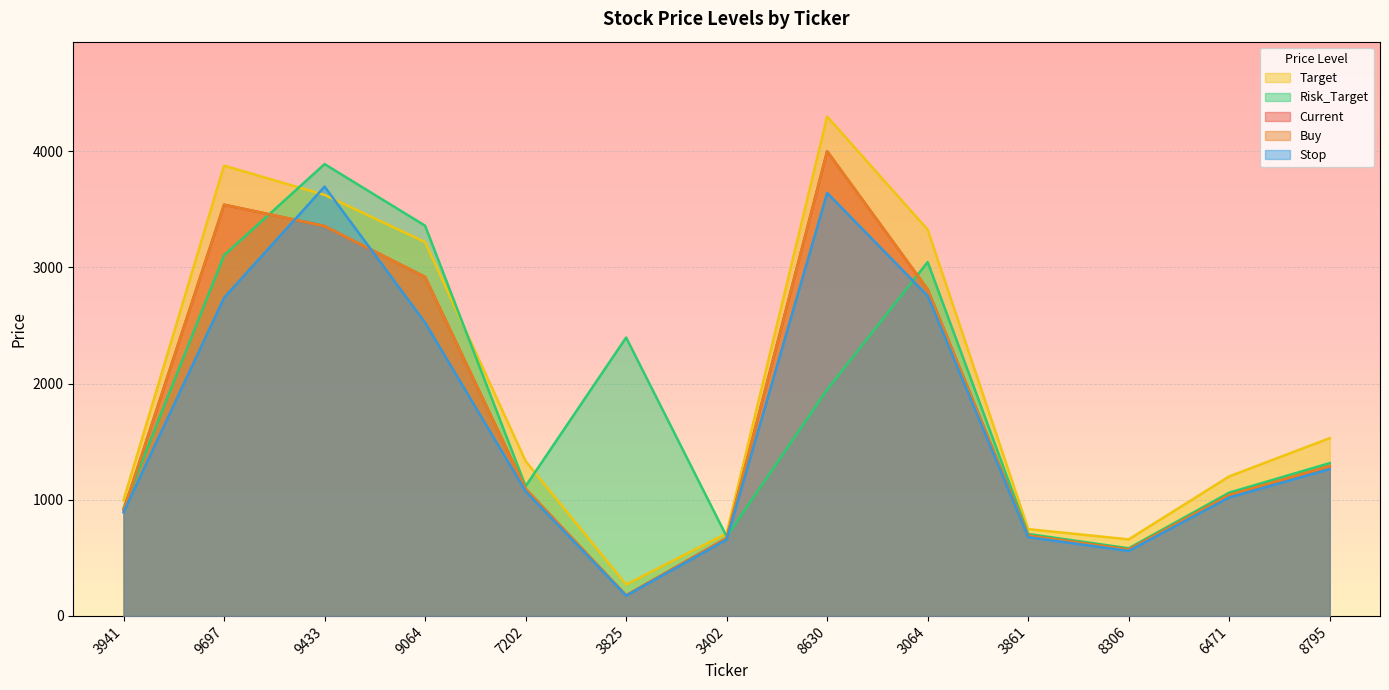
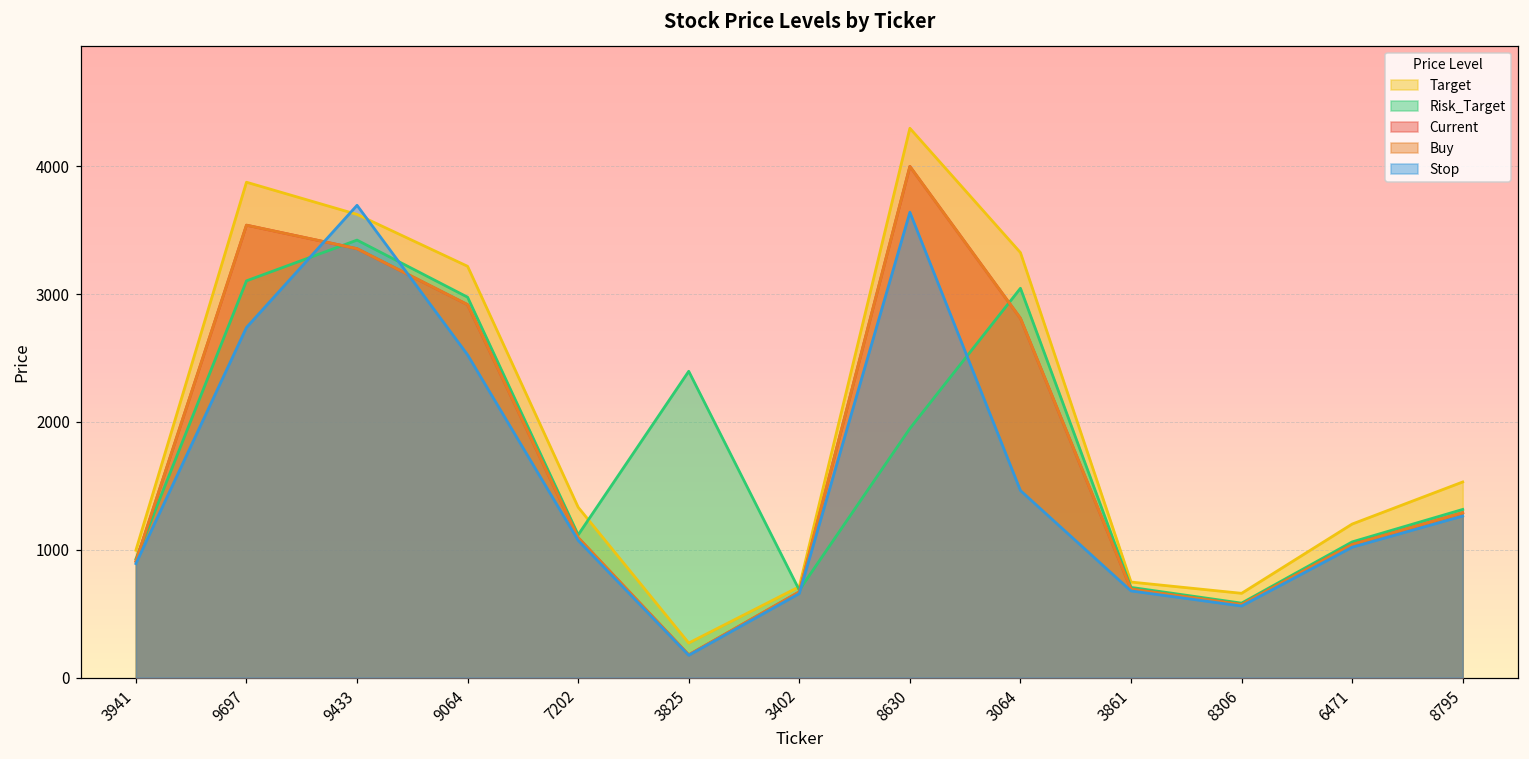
  {
    "Risk_Target": {
      "9697": 3100,
-     "9433": 3890,
-     "9064": 3360,
+     "9433": 3420,
+     "9064": 2980,
      "7202": 1120,
      "3825": 2400,
      "8630": 1950,
      "3064": 3050,
      "8795": 1320
    },
    "Stop": {
      "9697": 2740,
      "9433": 3700,
      "9064": 2520,
      "8630": 3640,
-     "3064": 2750,
+     "3064": 1460,
      "8795": 1260
    }
  }
